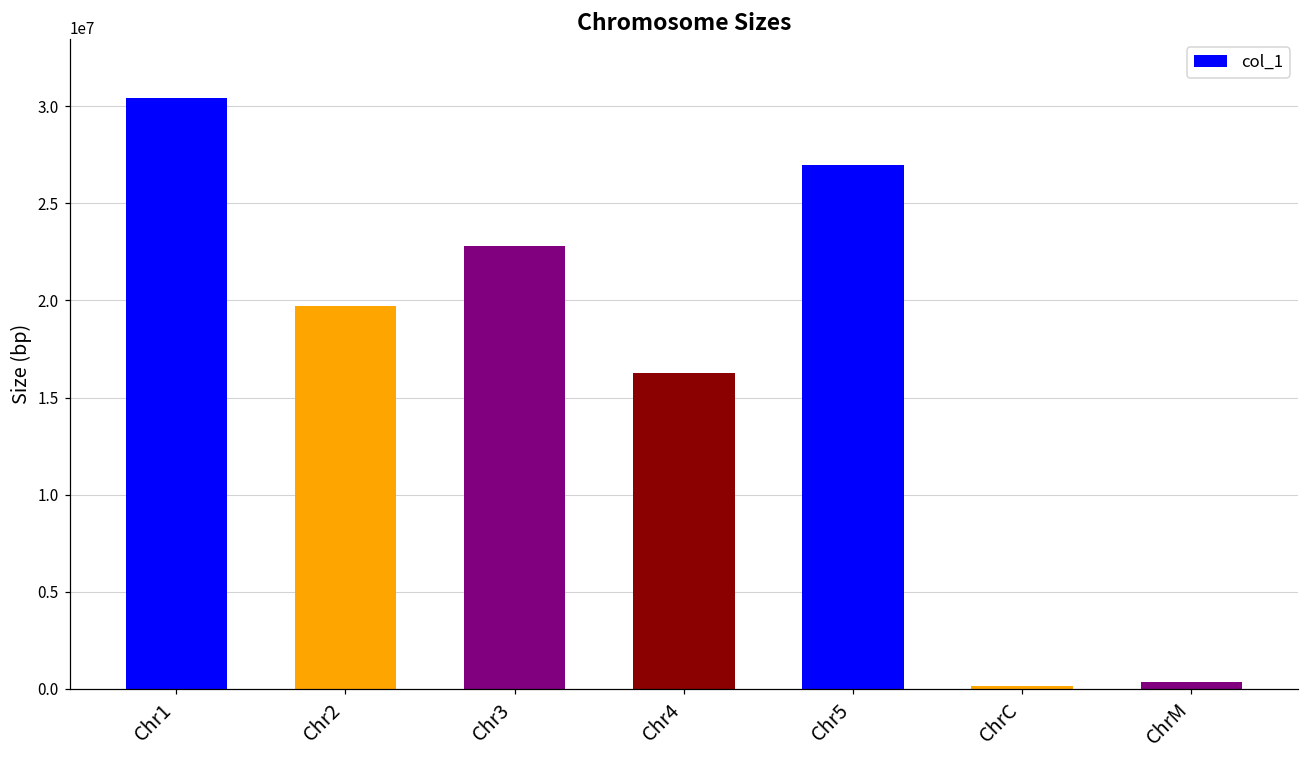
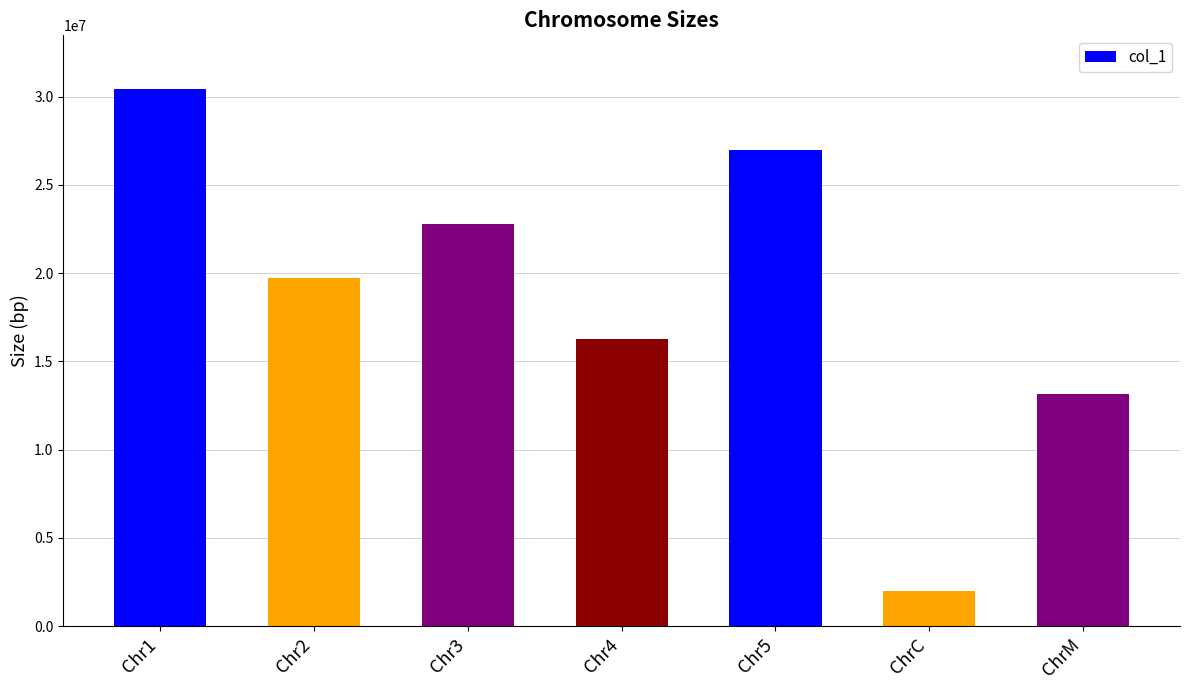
  {
    "Chr1": 30400000,
    "Chr2": 19700000,
    "Chr3": 22800000,
    "Chr4": 16300000,
    "Chr5": 27000000,
-   "ChrC": 200000,
-   "ChrM": 400000
+   "ChrC": 2000000,
+   "ChrM": 13100000
  }
